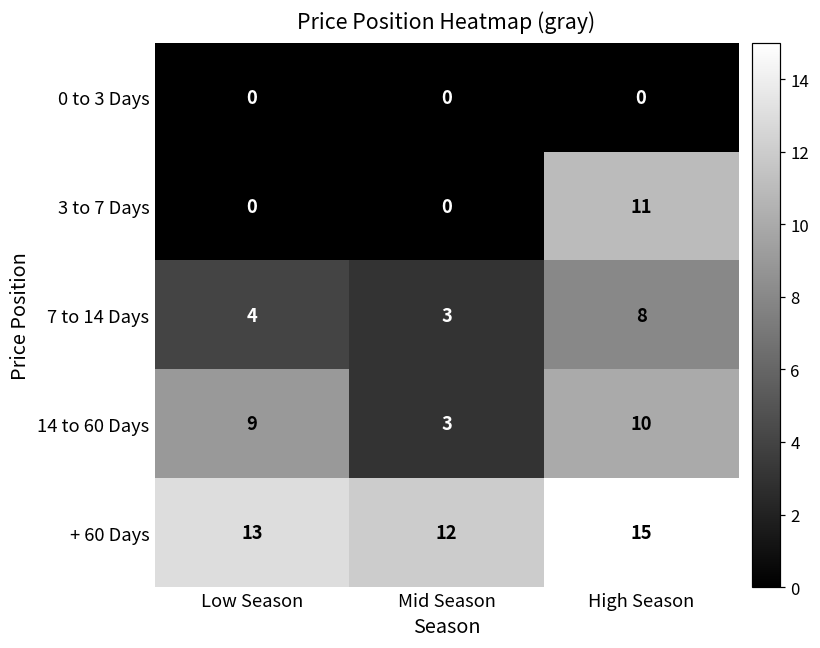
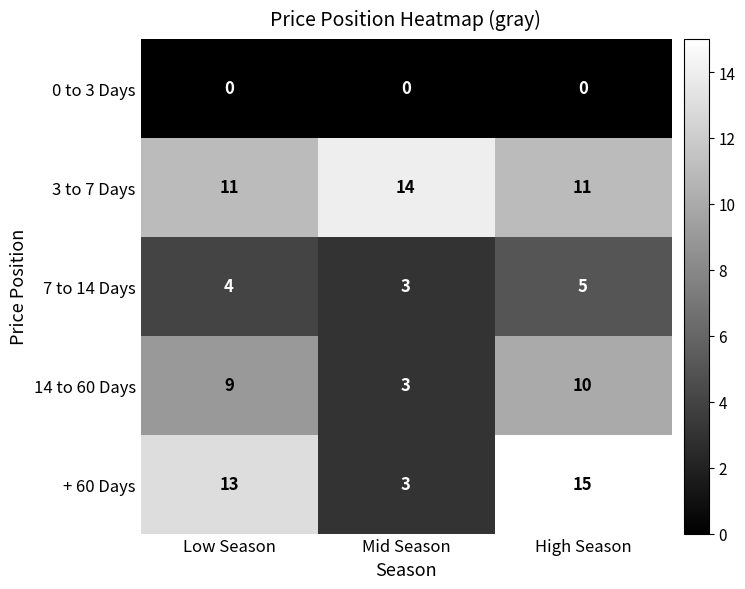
  {
    "0 to 3 Days": {
      "Low Season": 0,
      "Mid Season": 0,
      "High Season": 0
    },
    "3 to 7 Days": {
-     "Low Season": 0,
-     "Mid Season": 0,
+     "Low Season": 11,
+     "Mid Season": 14,
      "High Season": 11
    },
    "7 to 14 Days": {
      "Low Season": 4,
      "Mid Season": 3,
-     "High Season": 8
+     "High Season": 5
    },
    "14 to 60 Days": {
      "Low Season": 9,
      "Mid Season": 3,
      "High Season": 10
    },
    "+ 60 Days": {
      "Low Season": 13,
-     "Mid Season": 12,
+     "Mid Season": 3,
      "High Season": 15
    }
  }
